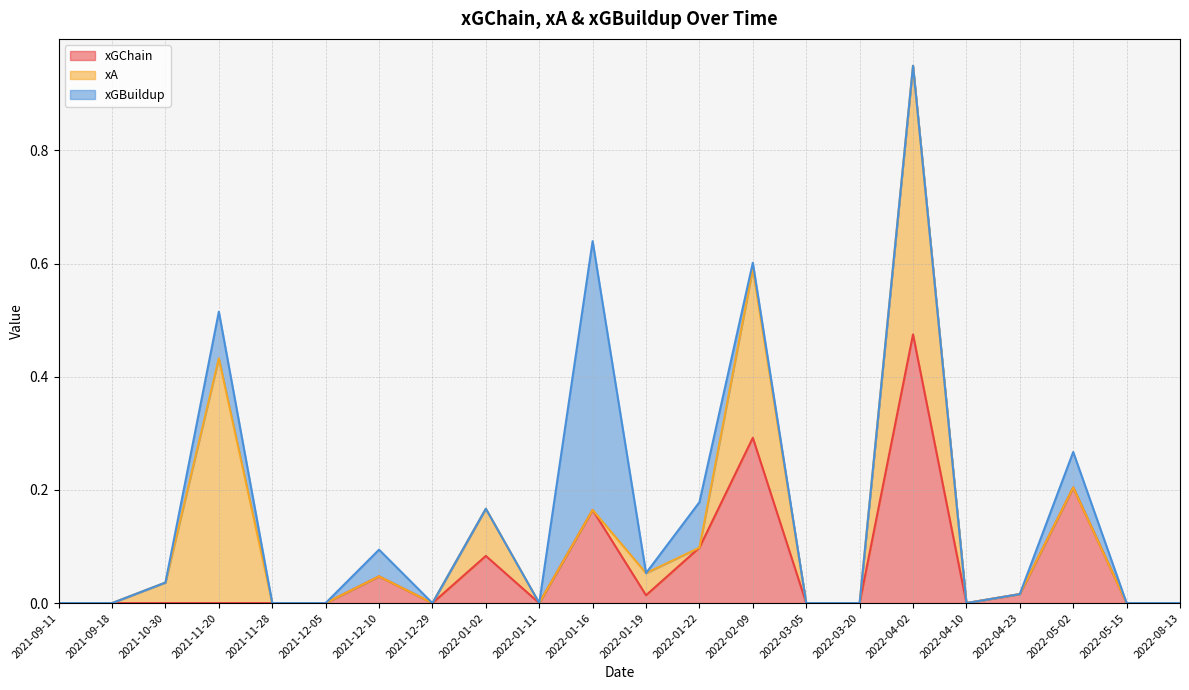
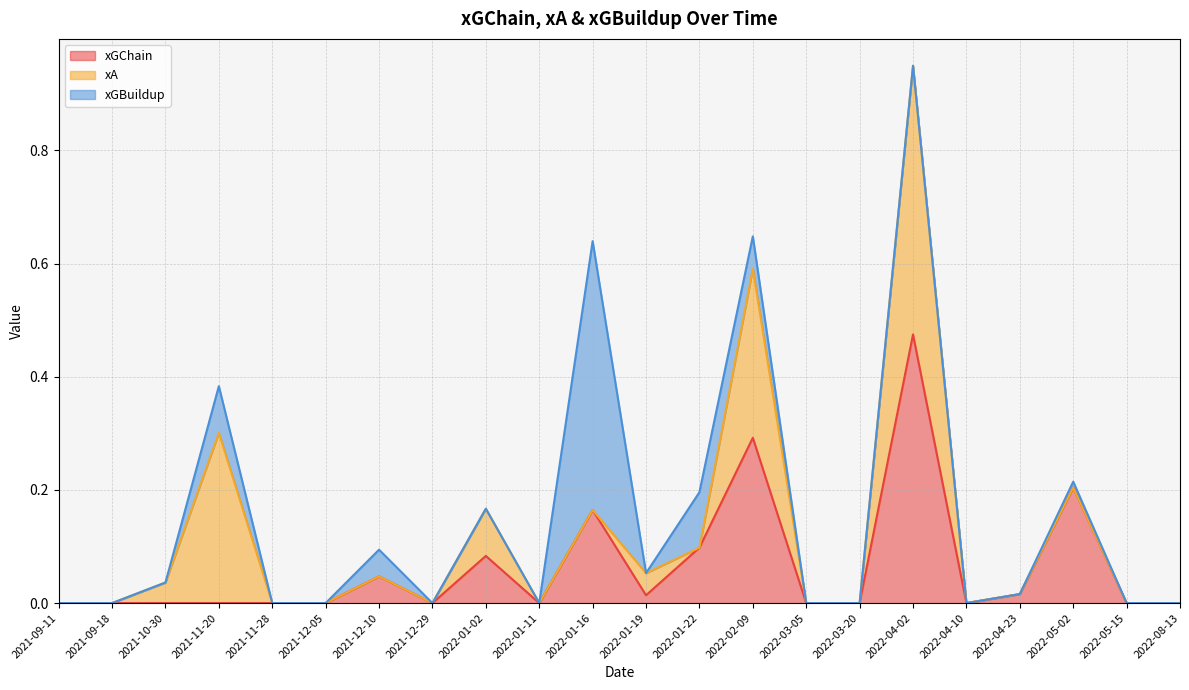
  {
    "xGChain": {
      "2021-10-30": 0.00,
      "2021-11-20": 0.00,
      "2022-01-02": 0.08,
      "2022-01-19": 0.01,
      "2022-02-09": 0.29,
      "2022-04-02": 0.47
    },
    "xA": {
-     "2021-11-20": 0.43,
+     "2021-11-20": 0.30,
      "2022-02-09": 0.30
    },
    "xGBuildup": {
      "2021-11-20": 0.08,
      "2021-12-10": 0.05,
      "2022-01-16": 0.48,
-     "2022-01-22": 0.08,
-     "2022-02-09": 0.01,
-     "2022-05-02": 0.06
+     "2022-01-22": 0.10,
+     "2022-02-09": 0.06,
+     "2022-05-02": 0.01
    }
  }
